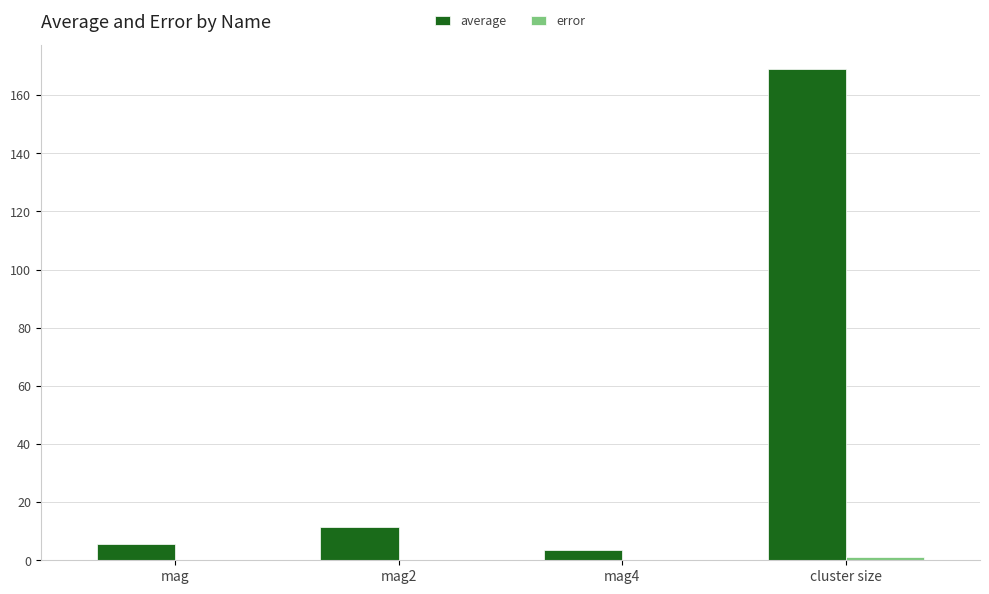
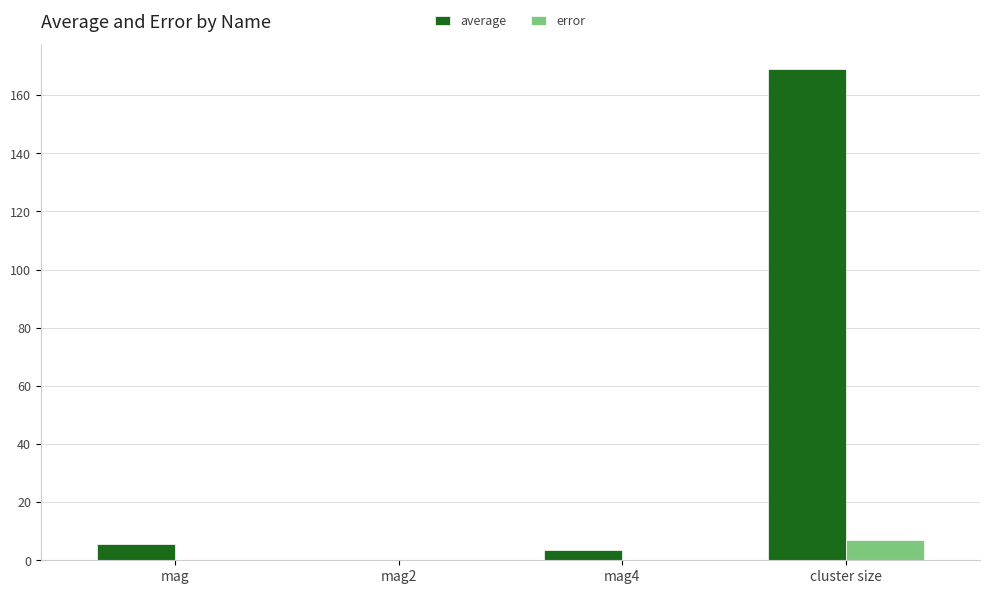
  {
    "average": {
      "mag": 6,
-     "mag2": 12,
+     "mag2": 0,
      "mag4": 3,
      "cluster size": 169
    },
    "error": {
-     "cluster size": 1
+     "cluster size": 7
    }
  }
